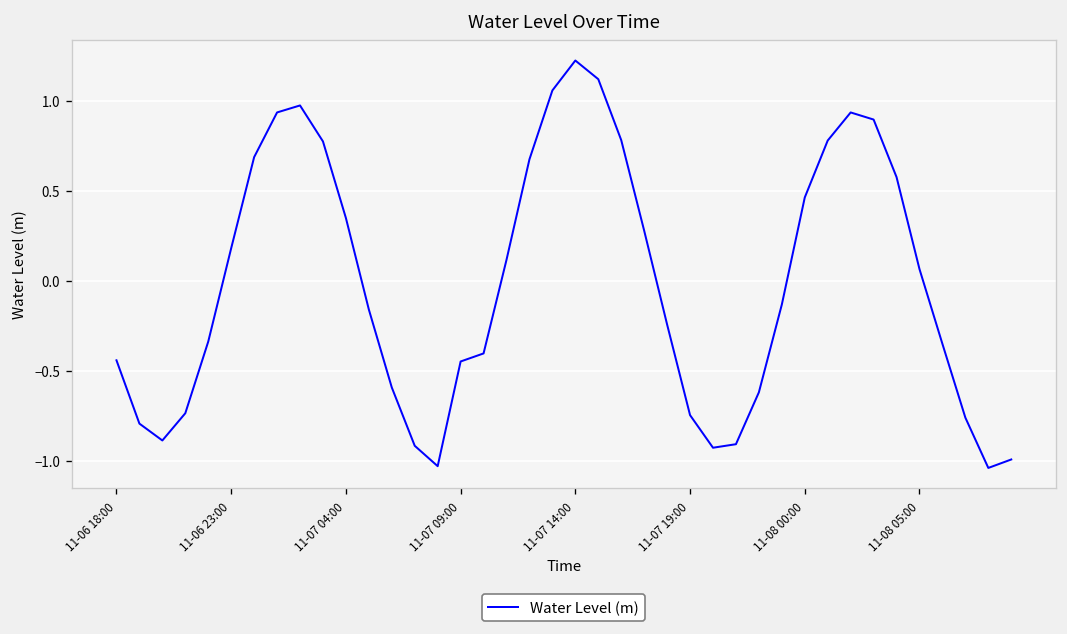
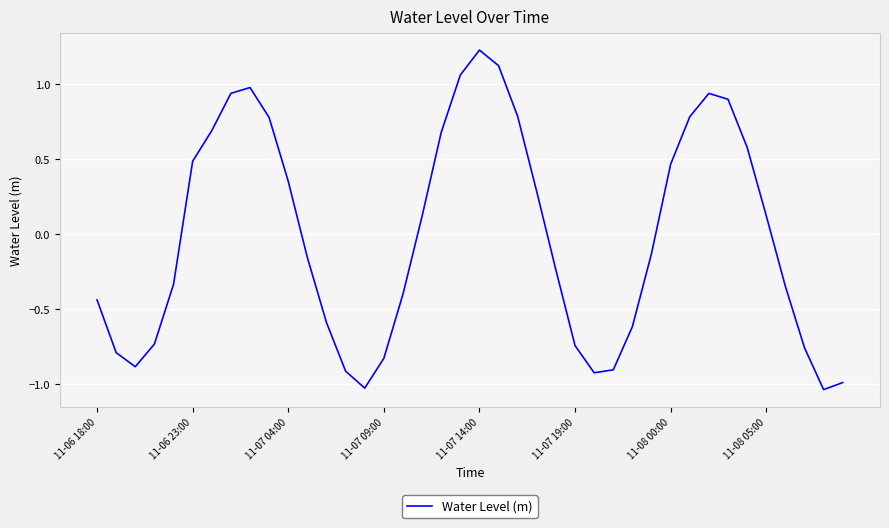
  {
    "11-06 18:00": -0.44,
-   "11-06 23:00": 0.18,
+   "11-06 23:00": 0.48,
    "11-07 04:00": 0.35,
-   "11-07 09:00": -0.45,
+   "11-07 09:00": -0.83,
    "11-07 14:00": 1.22,
    "11-07 19:00": -0.75,
    "11-08 00:00": 0.46,
-   "11-08 05:00": 0.06
+   "11-08 05:00": 0.12
  }
